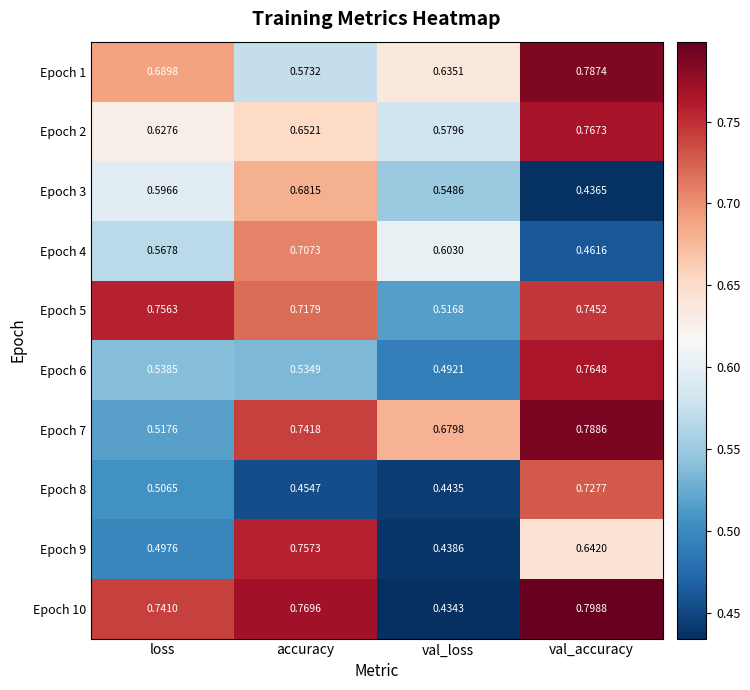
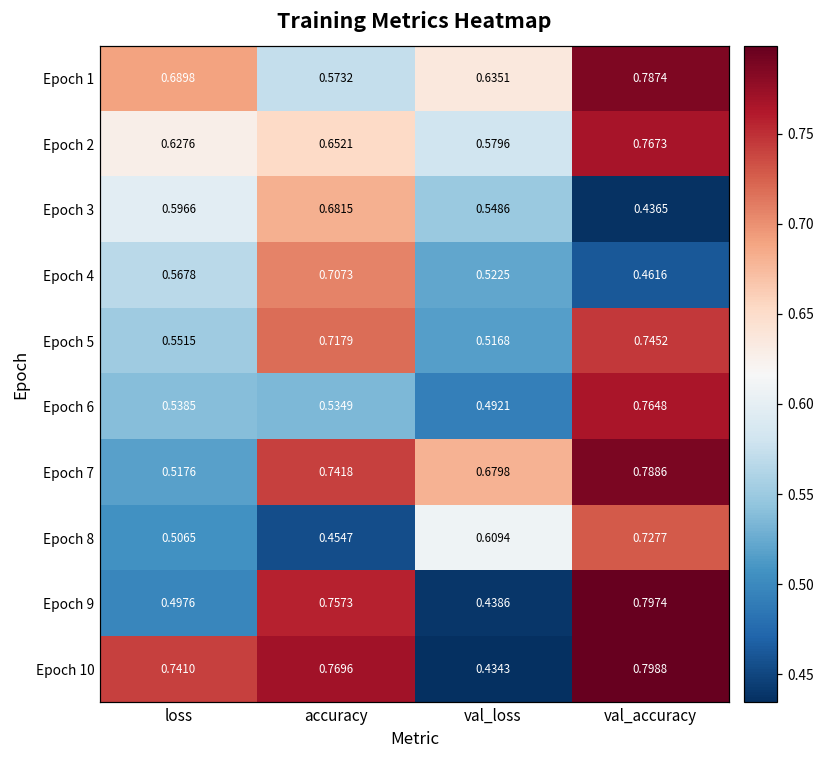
  {
    "Epoch 1": {
      "loss": 0.6898,
      "accuracy": 0.5732,
      "val_loss": 0.6351,
      "val_accuracy": 0.7874
    },
    "Epoch 2": {
      "loss": 0.6276,
      "accuracy": 0.6521,
      "val_loss": 0.5796,
      "val_accuracy": 0.7673
    },
    "Epoch 3": {
      "loss": 0.5966,
      "accuracy": 0.6815,
      "val_loss": 0.5486,
      "val_accuracy": 0.4365
    },
    "Epoch 4": {
      "loss": 0.5678,
      "accuracy": 0.7073,
-     "val_loss": 0.6030,
+     "val_loss": 0.5225,
      "val_accuracy": 0.4616
    },
    "Epoch 5": {
-     "loss": 0.7563,
+     "loss": 0.5515,
      "accuracy": 0.7179,
      "val_loss": 0.5168,
      "val_accuracy": 0.7452
    },
    "Epoch 6": {
      "loss": 0.5385,
      "accuracy": 0.5349,
      "val_loss": 0.4921,
      "val_accuracy": 0.7648
    },
    "Epoch 7": {
      "loss": 0.5176,
      "accuracy": 0.7418,
      "val_loss": 0.6798,
      "val_accuracy": 0.7886
    },
    "Epoch 8": {
      "loss": 0.5065,
      "accuracy": 0.4547,
-     "val_loss": 0.4435,
+     "val_loss": 0.6094,
      "val_accuracy": 0.7277
    },
    "Epoch 9": {
      "loss": 0.4976,
      "accuracy": 0.7573,
      "val_loss": 0.4386,
-     "val_accuracy": 0.6420
+     "val_accuracy": 0.7974
    },
    "Epoch 10": {
      "loss": 0.7410,
      "accuracy": 0.7696,
      "val_loss": 0.4343,
      "val_accuracy": 0.7988
    }
  }
